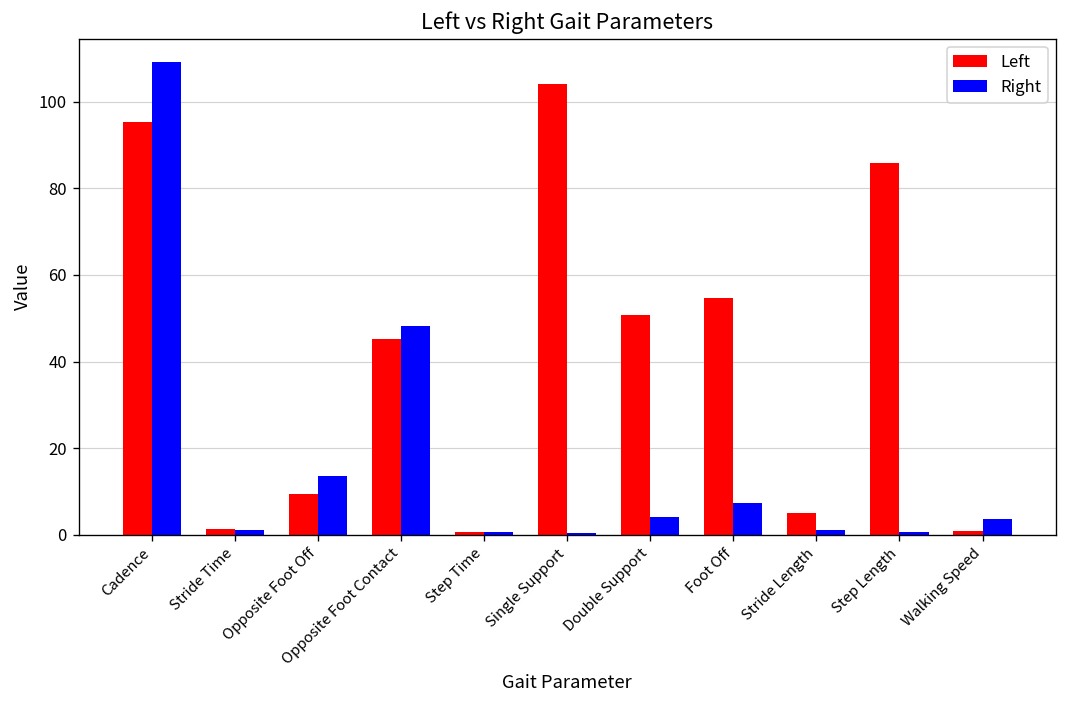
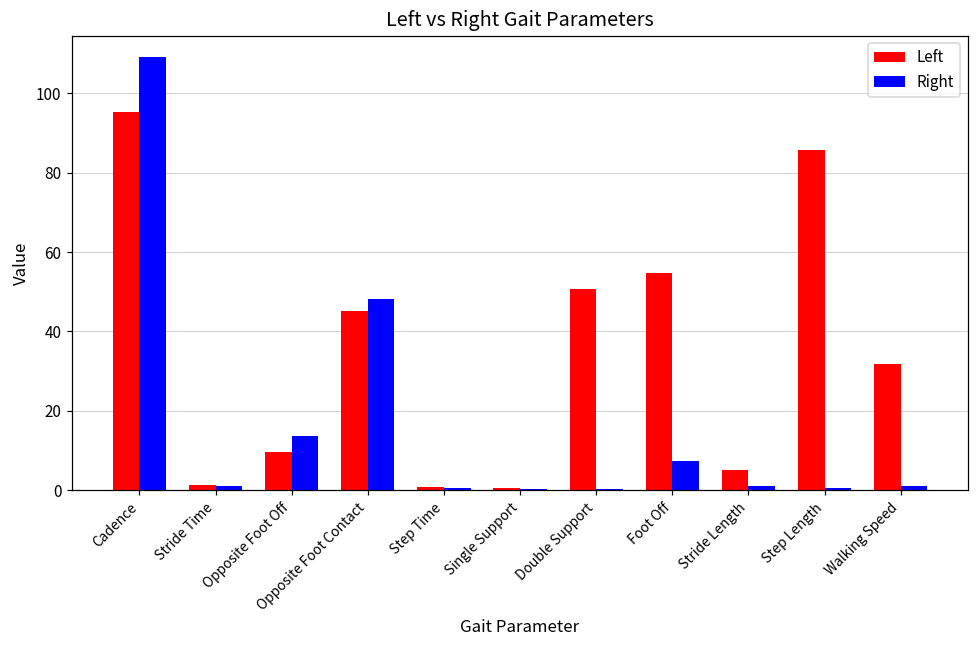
  {
    "Left": {
      "Cadence": 95,
      "Stride Time": 1,
      "Opposite Foot Off": 10,
      "Opposite Foot Contact": 45,
-     "Single Support": 104,
+     "Single Support": 0,
      "Double Support": 51,
      "Foot Off": 55,
      "Stride Length": 5,
      "Step Length": 86,
-     "Walking Speed": 1
+     "Walking Speed": 32
    },
    "Right": {
      "Cadence": 109,
      "Stride Time": 1,
      "Opposite Foot Off": 14,
      "Opposite Foot Contact": 48,
-     "Double Support": 4,
+     "Double Support": 0,
      "Foot Off": 7,
      "Stride Length": 1,
-     "Walking Speed": 4
+     "Walking Speed": 1
    }
  }
